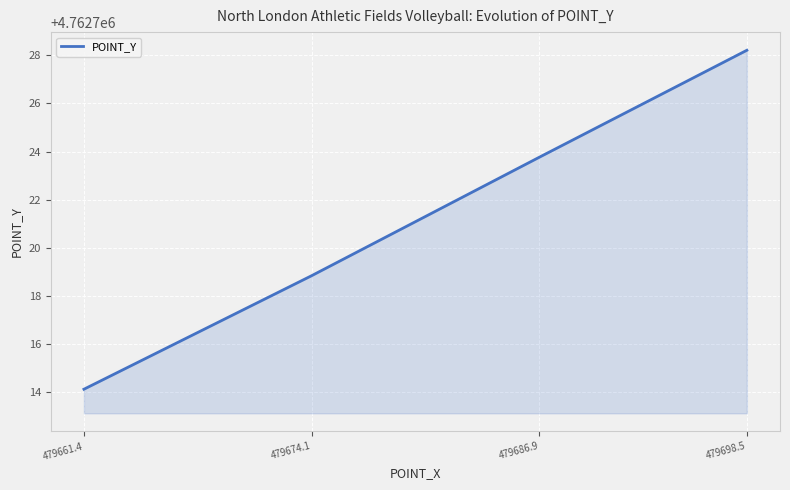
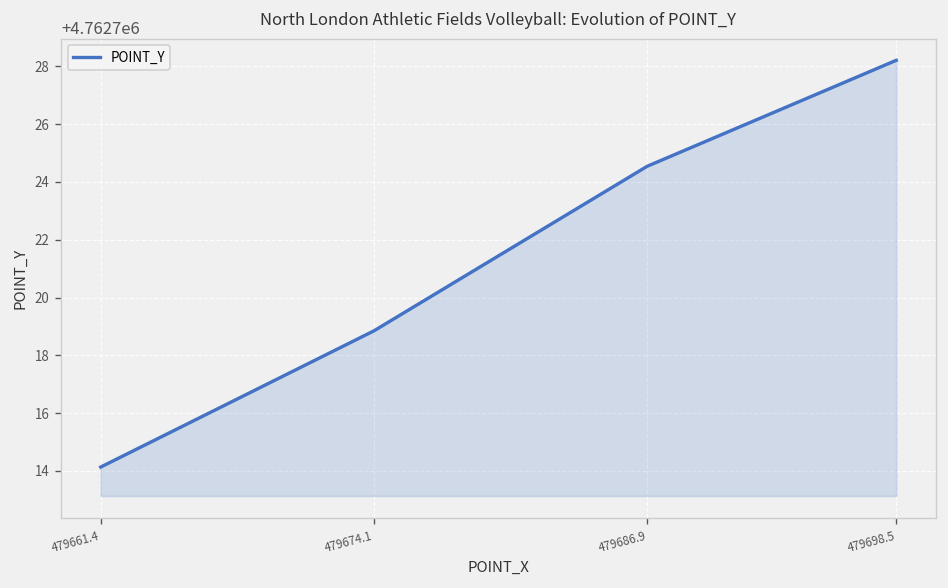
  {
    "479661.4": 4762714.1,
    "479674.1": 4762718.8,
-   "479686.9": 4762723.8,
+   "479686.9": 4762724.5,
    "479698.5": 4762728.2
  }
